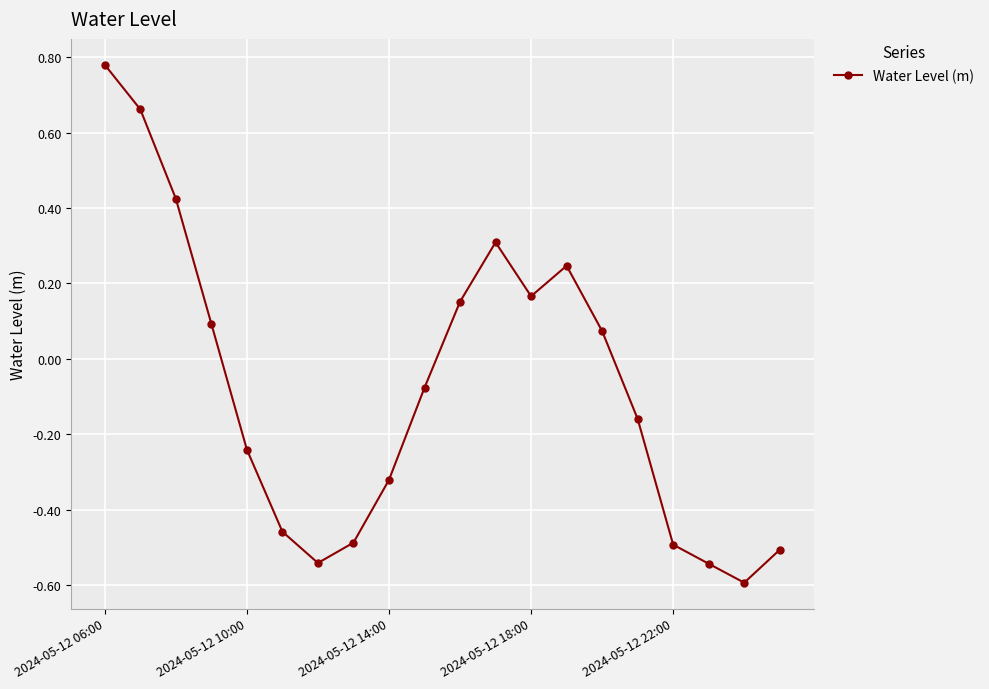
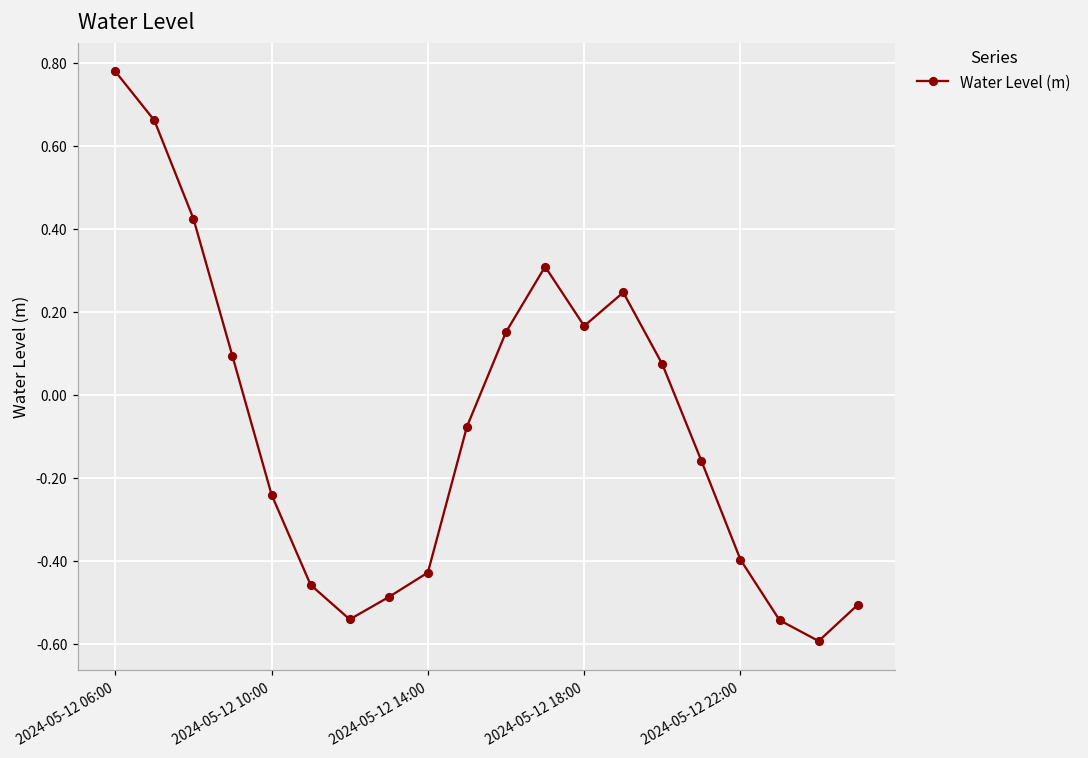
  {
    "2024-05-12 06:00": 0.78,
    "2024-05-12 10:00": -0.24,
-   "2024-05-12 14:00": -0.32,
+   "2024-05-12 14:00": -0.43,
    "2024-05-12 18:00": 0.17,
-   "2024-05-12 22:00": -0.49
+   "2024-05-12 22:00": -0.40
  }
